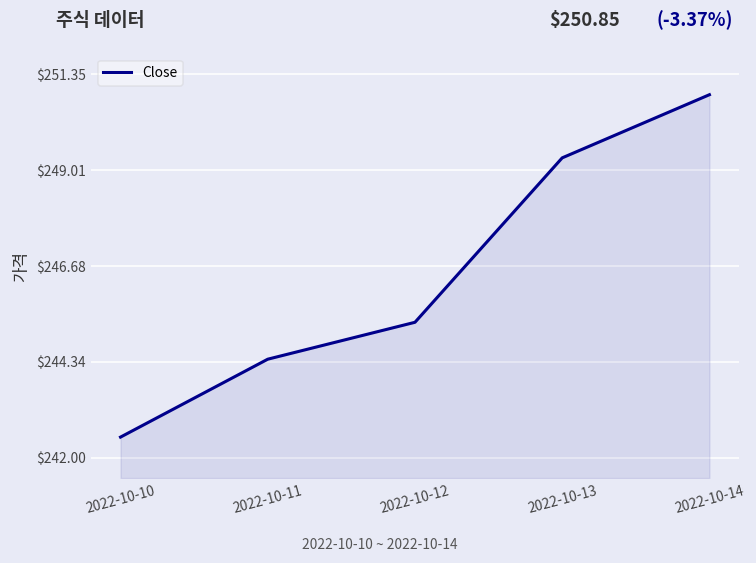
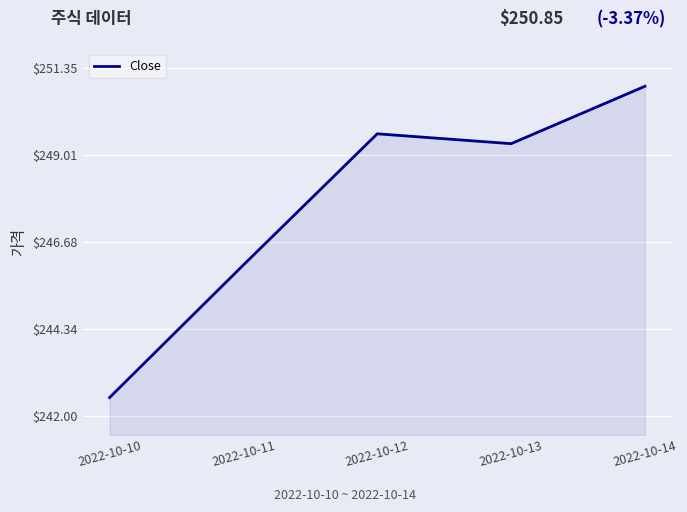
  {
    "2022-10-10": "$242.5",
-   "2022-10-11": "$244.4",
-   "2022-10-12": "$245.3",
+   "2022-10-11": "$246.1",
+   "2022-10-12": "$249.6",
    "2022-10-13": "$249.3",
    "2022-10-14": "$250.9"
  }
